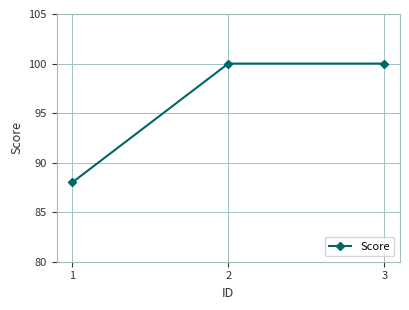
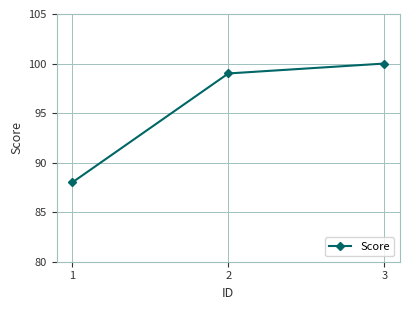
  {
    "1": 88,
-   "2": 100,
+   "2": 99,
    "3": 100
  }
